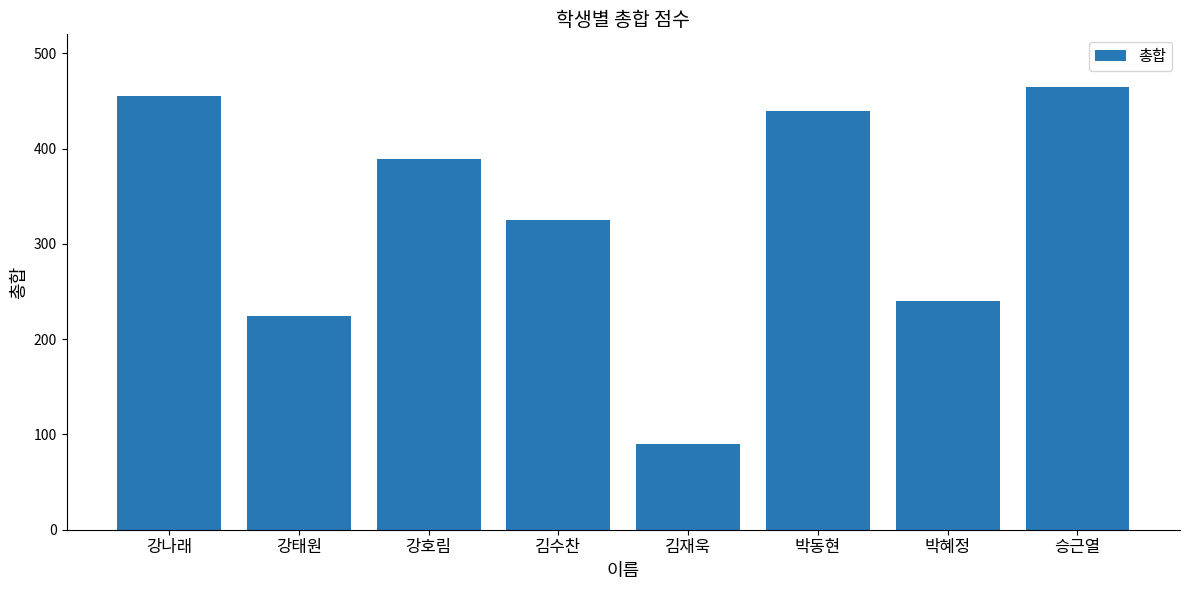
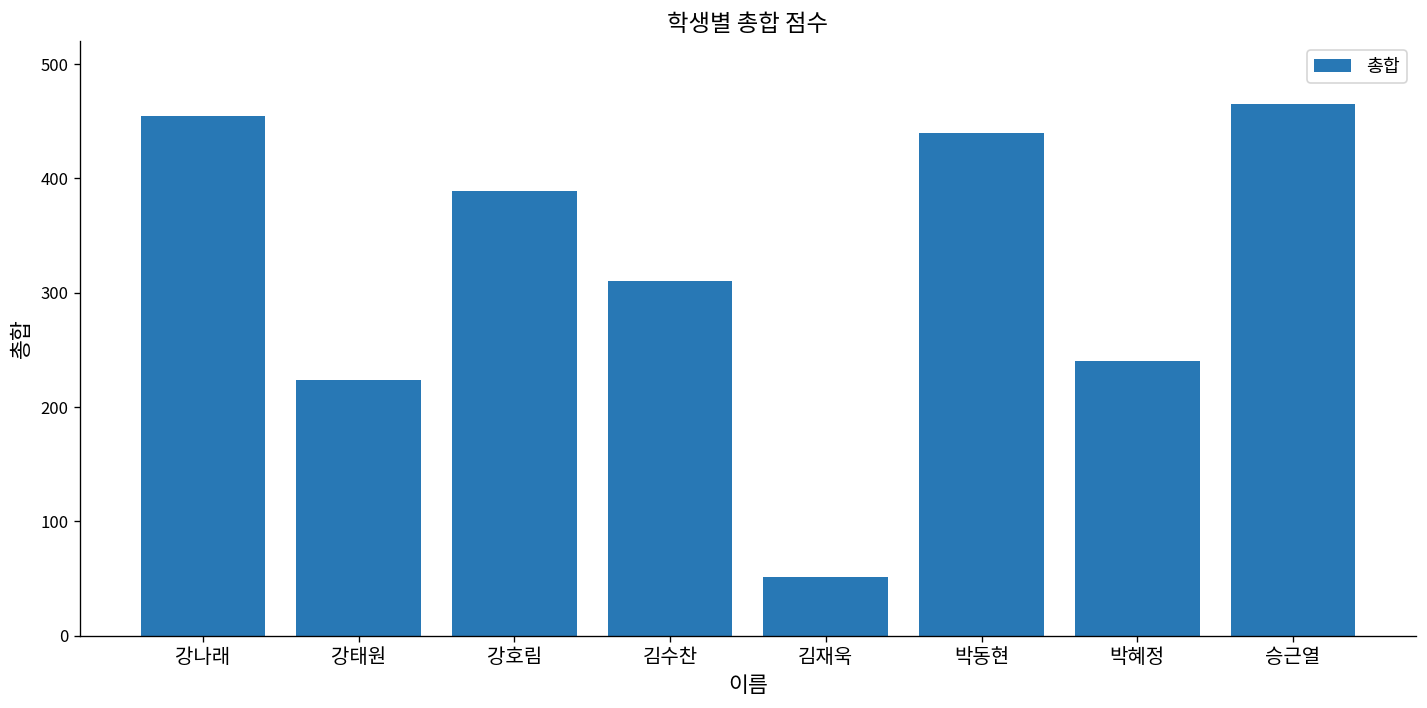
  {
    "강나래": 460,
    "강태원": 220,
    "강호림": 390,
-   "김수찬": 330,
-   "김재욱": 90,
+   "김수찬": 310,
+   "김재욱": 50,
    "박동현": 440,
    "박혜정": 240,
    "승근열": 470
  }
